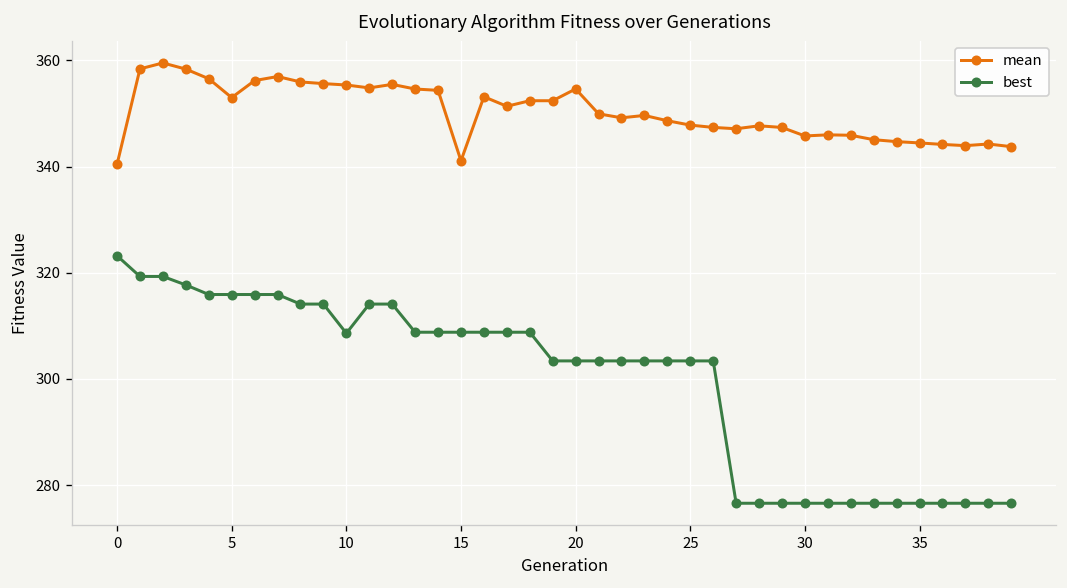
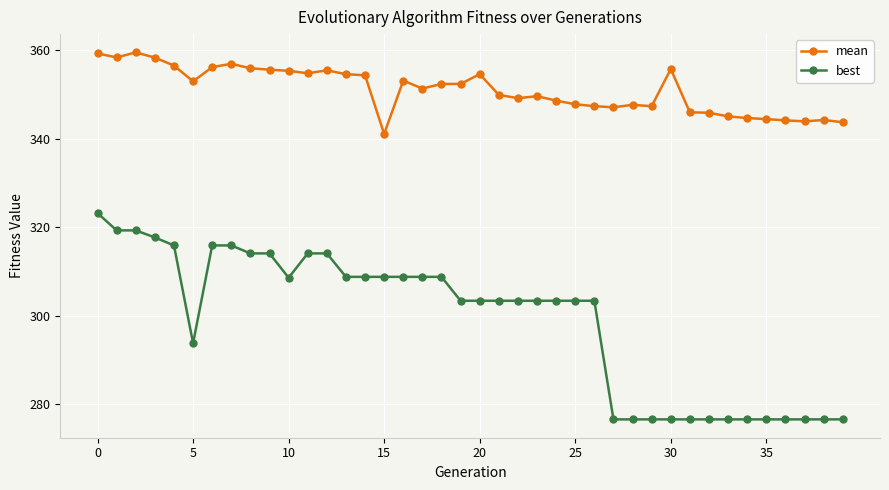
  {
    "mean": {
-     "0": 340,
+     "0": 359,
      "5": 353,
      "10": 355,
      "15": 341,
      "20": 355,
      "25": 348,
-     "30": 346,
+     "30": 356,
      "35": 344
    },
    "best": {
      "0": 323,
-     "5": 316,
+     "5": 294,
      "10": 309,
      "15": 309,
      "20": 303,
      "25": 303,
      "30": 277,
      "35": 277
    }
  }
